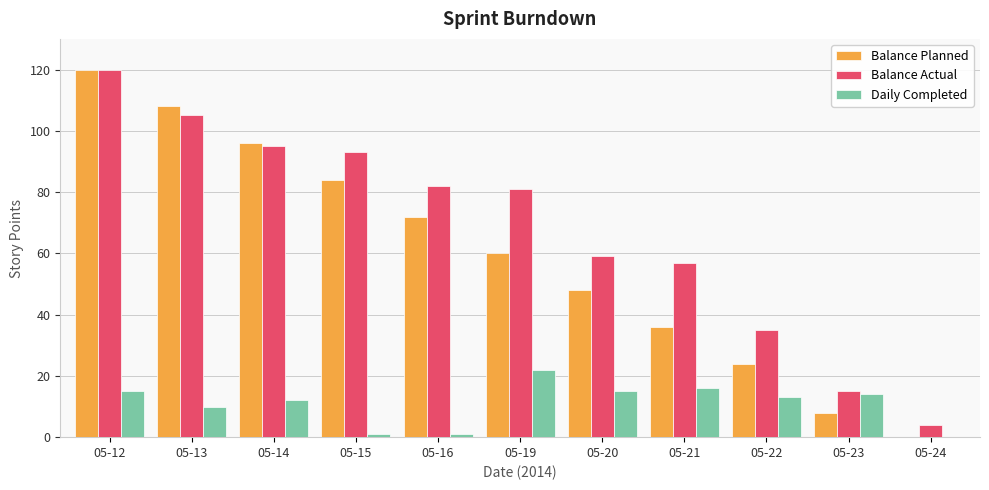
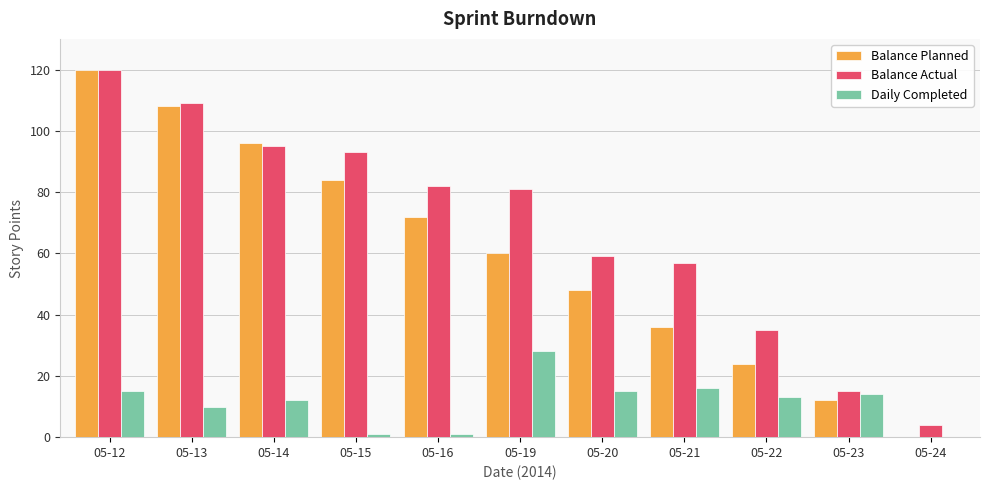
  {
    "Balance Planned": {
      "05-12": 120,
      "05-13": 108,
      "05-14": 96,
      "05-15": 84,
      "05-16": 72,
      "05-19": 60,
      "05-20": 48,
      "05-21": 36,
      "05-22": 24,
-     "05-23": 8,
+     "05-23": 12,
      "05-24": 0
    },
    "Balance Actual": {
      "05-12": 120,
-     "05-13": 105,
+     "05-13": 109,
      "05-14": 95,
      "05-15": 93,
      "05-16": 82,
      "05-19": 81,
      "05-20": 59,
      "05-21": 57,
      "05-22": 35,
      "05-23": 15,
      "05-24": 4
    },
    "Daily Completed": {
      "05-12": 15,
      "05-13": 10,
      "05-14": 12,
      "05-15": 1,
      "05-16": 1,
-     "05-19": 22,
+     "05-19": 28,
      "05-20": 15,
      "05-21": 16,
      "05-22": 13,
      "05-23": 14,
      "05-24": 0
    }
  }
